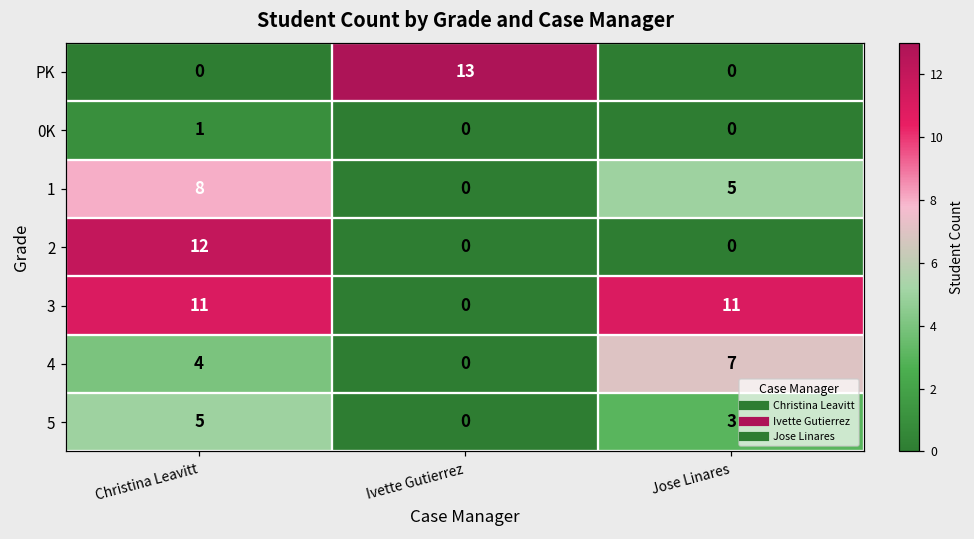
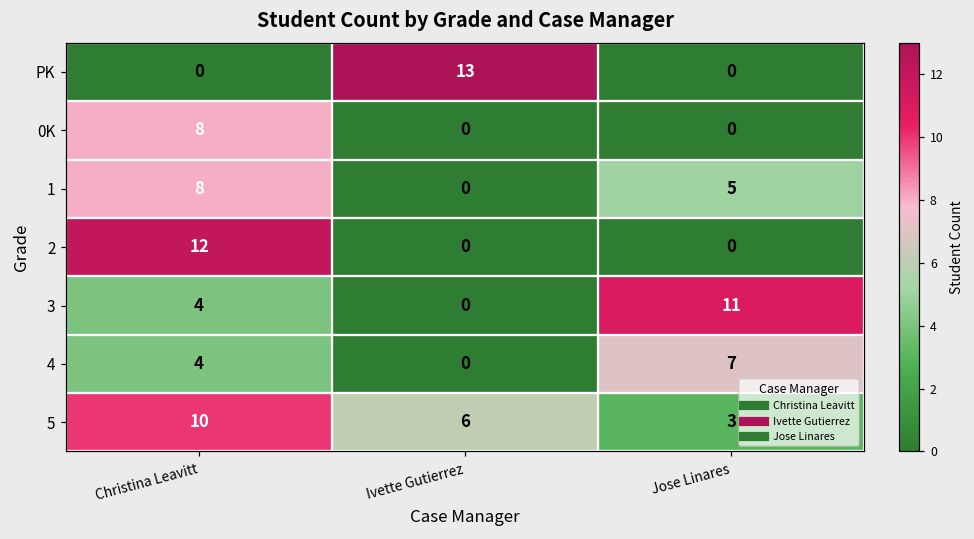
  {
    "PK": {
      "Christina Leavitt": 0,
      "Ivette Gutierrez": 13,
      "Jose Linares": 0
    },
    "0K": {
-     "Christina Leavitt": 1,
+     "Christina Leavitt": 8,
      "Ivette Gutierrez": 0,
      "Jose Linares": 0
    },
    "1": {
      "Christina Leavitt": 8,
      "Ivette Gutierrez": 0,
      "Jose Linares": 5
    },
    "2": {
      "Christina Leavitt": 12,
      "Ivette Gutierrez": 0,
      "Jose Linares": 0
    },
    "3": {
-     "Christina Leavitt": 11,
+     "Christina Leavitt": 4,
      "Ivette Gutierrez": 0,
      "Jose Linares": 11
    },
    "4": {
      "Christina Leavitt": 4,
      "Ivette Gutierrez": 0,
      "Jose Linares": 7
    },
    "5": {
-     "Christina Leavitt": 5,
-     "Ivette Gutierrez": 0,
+     "Christina Leavitt": 10,
+     "Ivette Gutierrez": 6,
      "Jose Linares": 3
    }
  }
